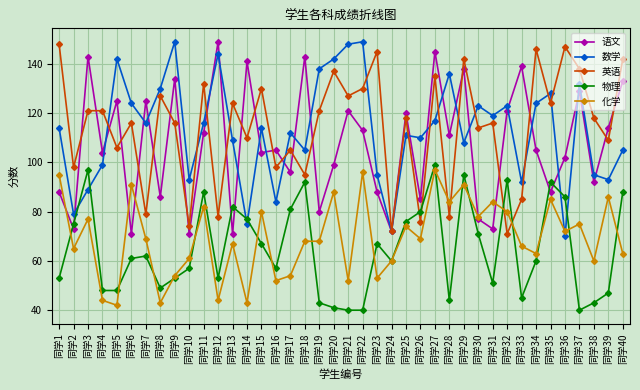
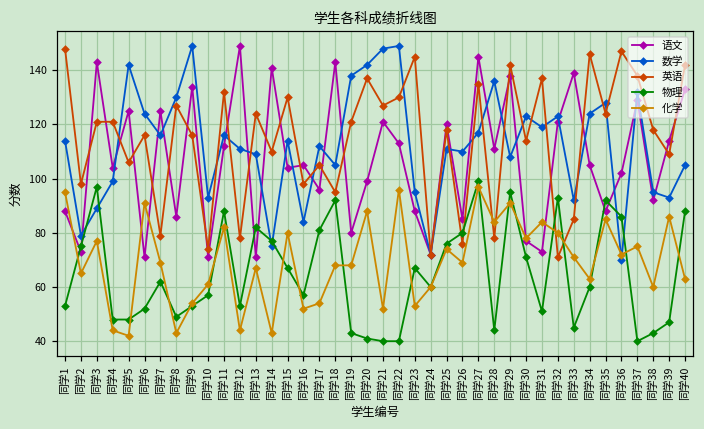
  {
    "语文": {
      "同学1": 88,
      "同学2": 73,
      "同学3": 143,
      "同学4": 104,
      "同学5": 125,
      "同学6": 71,
      "同学7": 125,
      "同学8": 86,
      "同学9": 134,
      "同学10": 71,
      "同学11": 112,
      "同学12": 149,
      "同学13": 71,
      "同学14": 141,
      "同学15": 104,
      "同学16": 105,
      "同学17": 96,
      "同学18": 143,
      "同学19": 80,
      "同学20": 99,
      "同学21": 121,
      "同学22": 113,
      "同学23": 88,
      "同学25": 120,
      "同学26": 85,
      "同学27": 145,
      "同学28": 111,
      "同学29": 138,
      "同学31": 73,
      "同学32": 121,
      "同学33": 139,
      "同学34": 105,
      "同学35": 88,
      "同学36": 102,
      "同学38": 92,
      "同学39": 114
    },
    "数学": {
      "同学1": 114,
      "同学2": 79,
      "同学3": 89,
      "同学4": 99,
      "同学5": 142,
      "同学6": 124,
      "同学7": 116,
      "同学8": 130,
      "同学9": 149,
      "同学10": 93,
      "同学11": 116,
-     "同学12": 144,
+     "同学12": 111,
      "同学13": 109,
      "同学14": 75,
      "同学15": 114,
      "同学16": 84,
      "同学17": 112,
      "同学18": 105,
      "同学19": 138,
      "同学20": 142,
      "同学21": 148,
      "同学22": 149,
      "同学23": 95,
      "同学25": 111,
      "同学26": 110,
      "同学27": 117,
      "同学28": 136,
      "同学29": 108,
      "同学30": 123,
      "同学31": 119,
      "同学32": 123,
      "同学33": 92,
      "同学34": 124,
      "同学35": 128,
      "同学36": 70,
      "同学38": 95,
      "同学39": 93,
      "同学40": 105
    },
    "英语": {
      "同学1": 148,
      "同学2": 98,
      "同学3": 121,
      "同学4": 121,
      "同学5": 106,
      "同学6": 116,
      "同学7": 79,
      "同学8": 127,
      "同学9": 116,
      "同学10": 74,
      "同学11": 132,
      "同学12": 78,
      "同学13": 124,
      "同学14": 110,
      "同学15": 130,
      "同学16": 98,
      "同学17": 105,
      "同学18": 95,
      "同学19": 121,
      "同学20": 137,
      "同学21": 127,
      "同学22": 130,
      "同学23": 145,
      "同学25": 118,
      "同学26": 76,
      "同学27": 135,
      "同学28": 78,
      "同学29": 142,
      "同学30": 114,
-     "同学31": 116,
+     "同学31": 137,
      "同学32": 71,
      "同学33": 85,
      "同学34": 146,
      "同学35": 124,
      "同学36": 147,
      "同学38": 118,
      "同学39": 109
    },
    "物理": {
      "同学1": 53,
      "同学2": 75,
      "同学3": 97,
      "同学4": 48,
      "同学5": 48,
-     "同学6": 61,
+     "同学6": 52,
      "同学7": 62,
      "同学8": 49,
      "同学10": 57,
      "同学11": 88,
      "同学12": 53,
      "同学13": 82,
      "同学14": 77,
      "同学15": 67,
      "同学16": 57,
      "同学17": 81,
      "同学18": 92,
      "同学19": 43,
      "同学20": 41,
      "同学21": 40,
      "同学22": 40,
      "同学23": 67,
      "同学25": 76,
      "同学26": 80,
      "同学27": 99,
      "同学28": 44,
      "同学29": 95,
      "同学30": 71,
      "同学31": 51,
      "同学32": 93,
      "同学33": 45,
      "同学34": 60,
      "同学35": 92,
      "同学36": 86,
      "同学37": 40,
      "同学38": 43,
      "同学39": 47,
      "同学40": 88
    },
    "化学": {
      "同学1": 95,
      "同学2": 65,
      "同学3": 77,
      "同学4": 44,
      "同学5": 42,
      "同学6": 91,
      "同学7": 69,
      "同学8": 43,
      "同学10": 61,
      "同学11": 82,
      "同学12": 44,
      "同学13": 67,
      "同学14": 43,
      "同学15": 80,
      "同学16": 52,
      "同学17": 54,
      "同学18": 68,
      "同学19": 68,
      "同学20": 88,
      "同学21": 52,
      "同学22": 96,
      "同学23": 53,
      "同学25": 74,
      "同学26": 69,
      "同学27": 97,
      "同学28": 84,
      "同学29": 91,
      "同学31": 84,
      "同学32": 80,
-     "同学33": 66,
+     "同学33": 71,
      "同学34": 63,
      "同学35": 85,
      "同学36": 72,
      "同学37": 75,
      "同学38": 60,
      "同学39": 86,
      "同学40": 63
    }
  }
